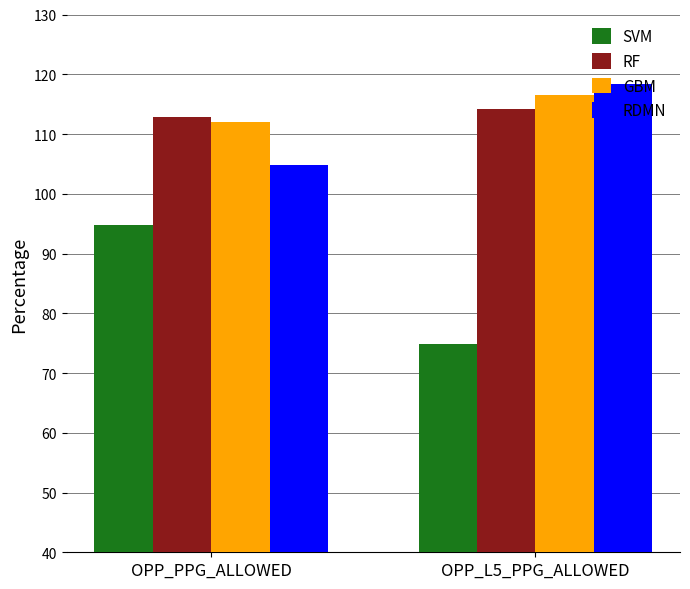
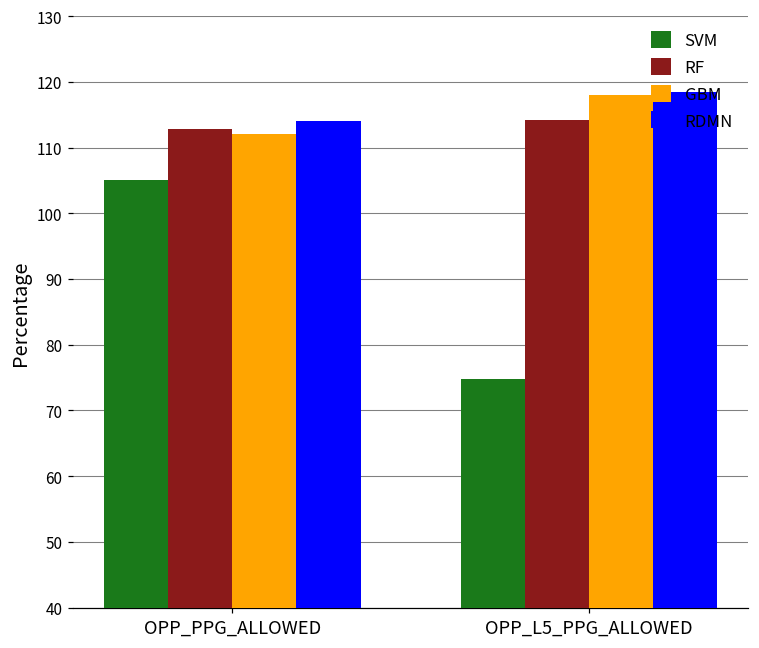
  {
    "SVM": {
-     "OPP_PPG_ALLOWED": 95,
+     "OPP_PPG_ALLOWED": 105,
      "OPP_L5_PPG_ALLOWED": 75
    },
    "RF": {
      "OPP_PPG_ALLOWED": 113,
      "OPP_L5_PPG_ALLOWED": 114
    },
    "GBM": {
      "OPP_PPG_ALLOWED": 112,
-     "OPP_L5_PPG_ALLOWED": 117
+     "OPP_L5_PPG_ALLOWED": 118
    },
    "RDMN": {
-     "OPP_PPG_ALLOWED": 105,
+     "OPP_PPG_ALLOWED": 114,
      "OPP_L5_PPG_ALLOWED": 118
    }
  }
